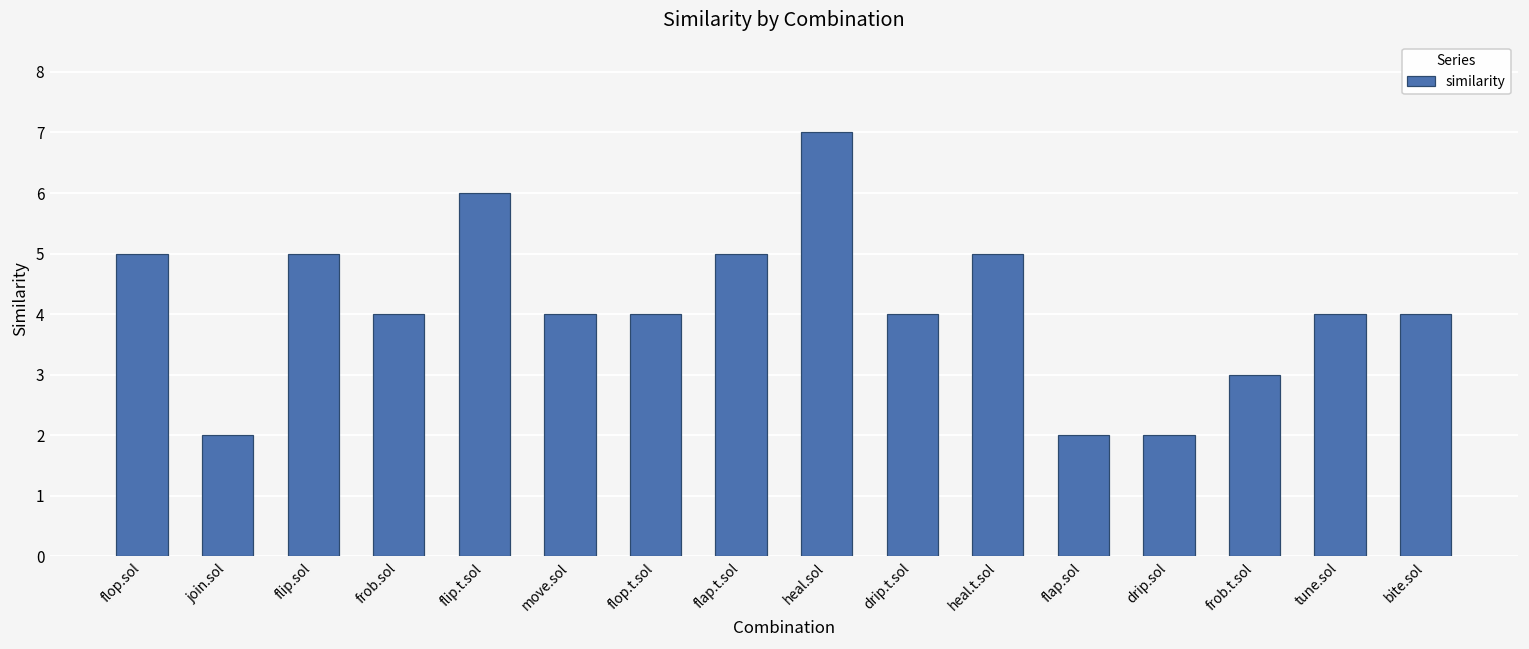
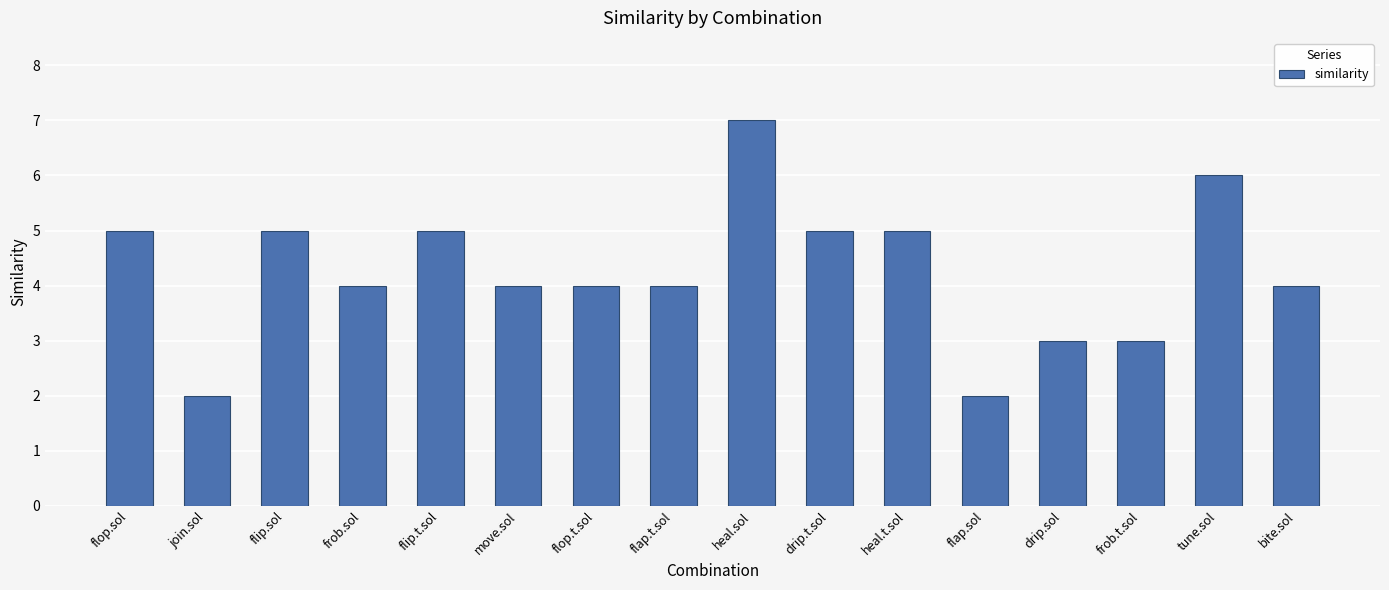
  {
    "flop.sol": 5,
    "join.sol": 2,
    "flip.sol": 5,
    "frob.sol": 4,
-   "flip.t.sol": 6,
+   "flip.t.sol": 5,
    "move.sol": 4,
    "flop.t.sol": 4,
-   "flap.t.sol": 5,
+   "flap.t.sol": 4,
    "heal.sol": 7,
-   "drip.t.sol": 4,
+   "drip.t.sol": 5,
    "heal.t.sol": 5,
    "flap.sol": 2,
-   "drip.sol": 2,
+   "drip.sol": 3,
    "frob.t.sol": 3,
-   "tune.sol": 4,
+   "tune.sol": 6,
    "bite.sol": 4
  }
